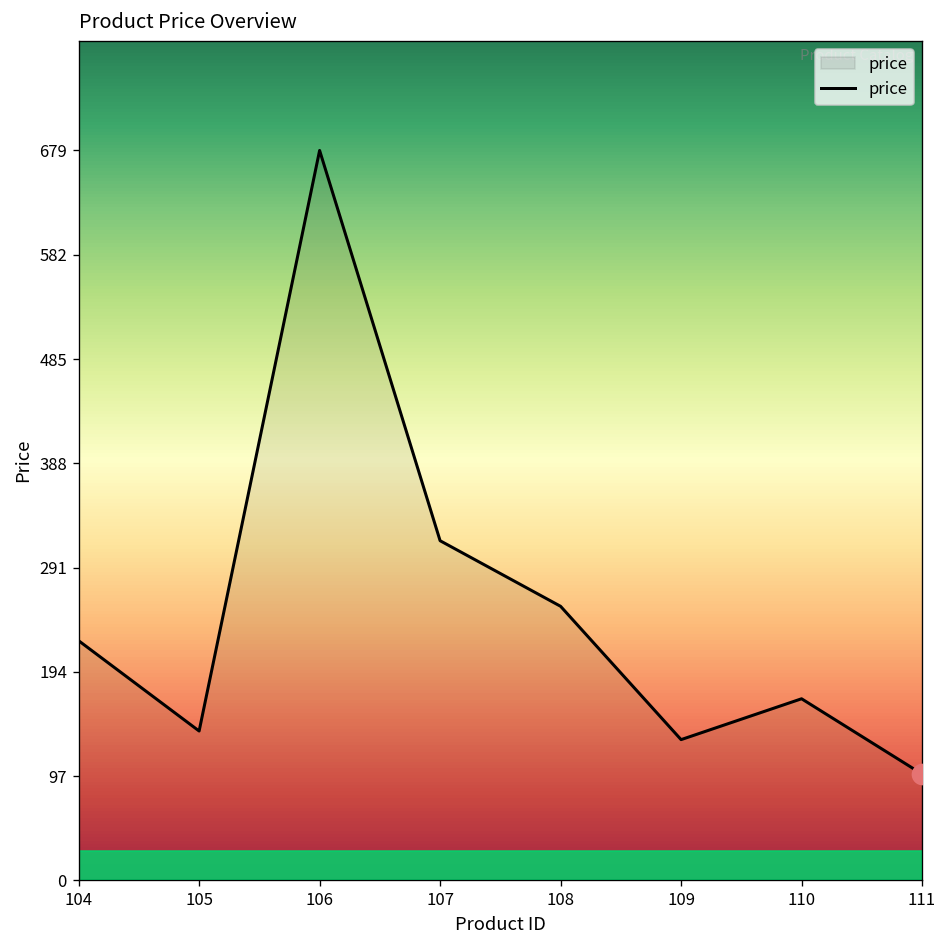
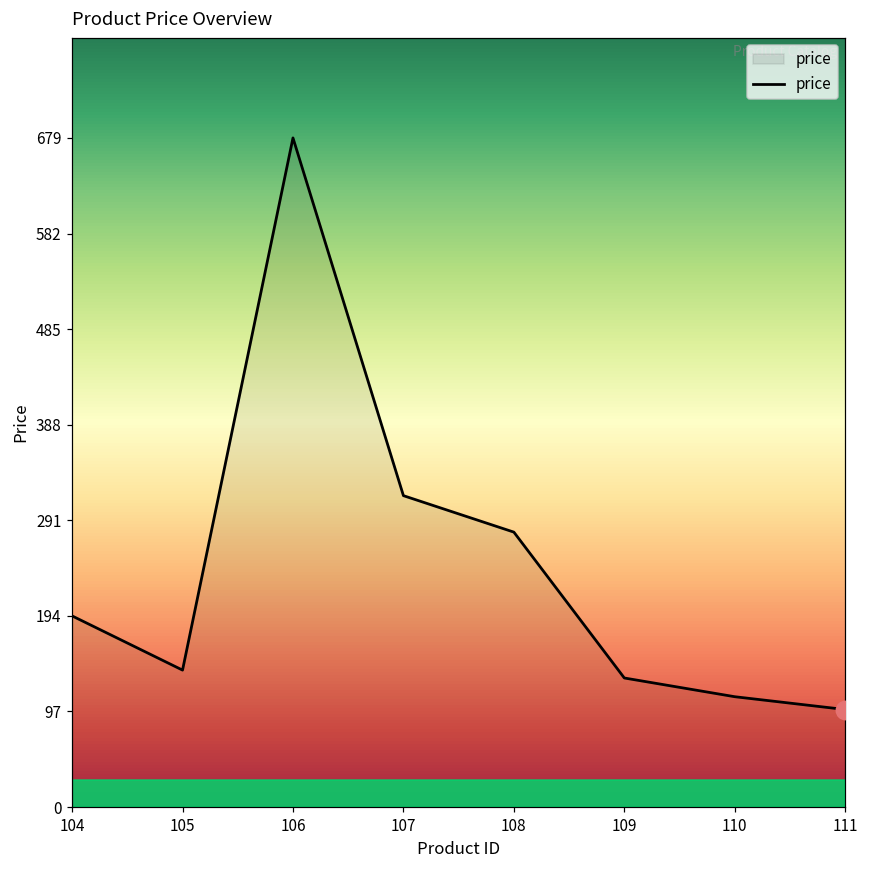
  {
    "price": {
-     "104": 220,
+     "104": 190,
      "105": 140,
      "106": 680,
      "107": 320,
-     "108": 260,
+     "108": 280,
      "109": 130,
-     "110": 170
+     "110": 110
    }
  }
